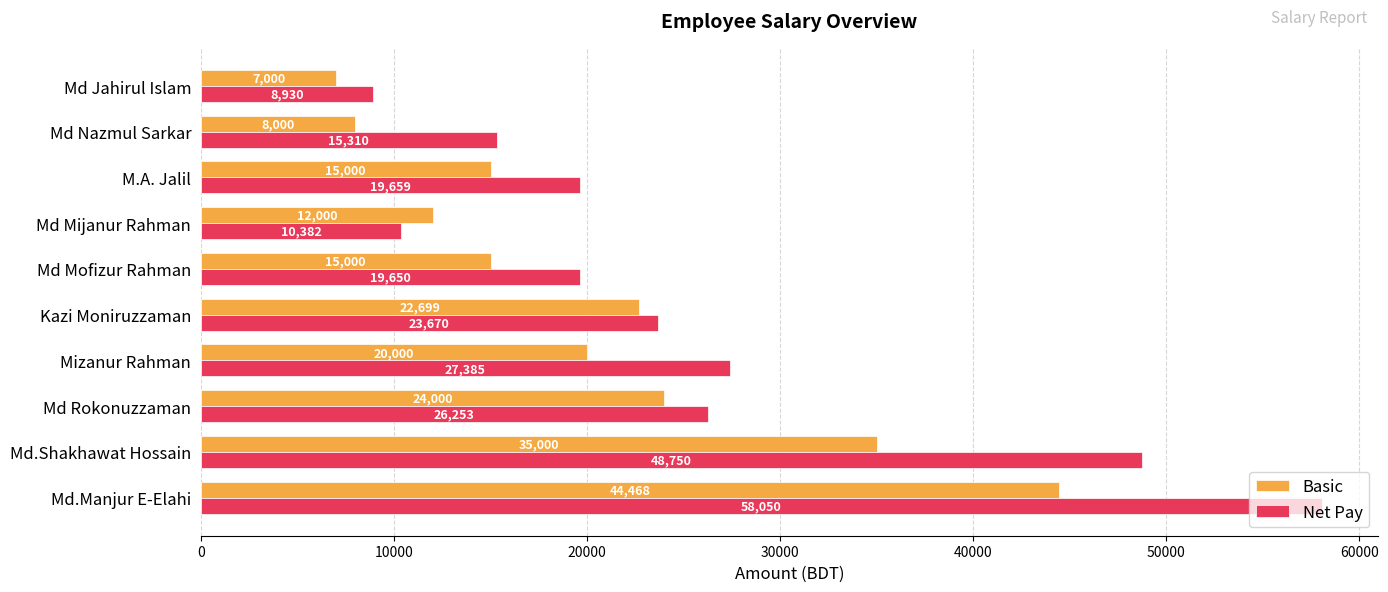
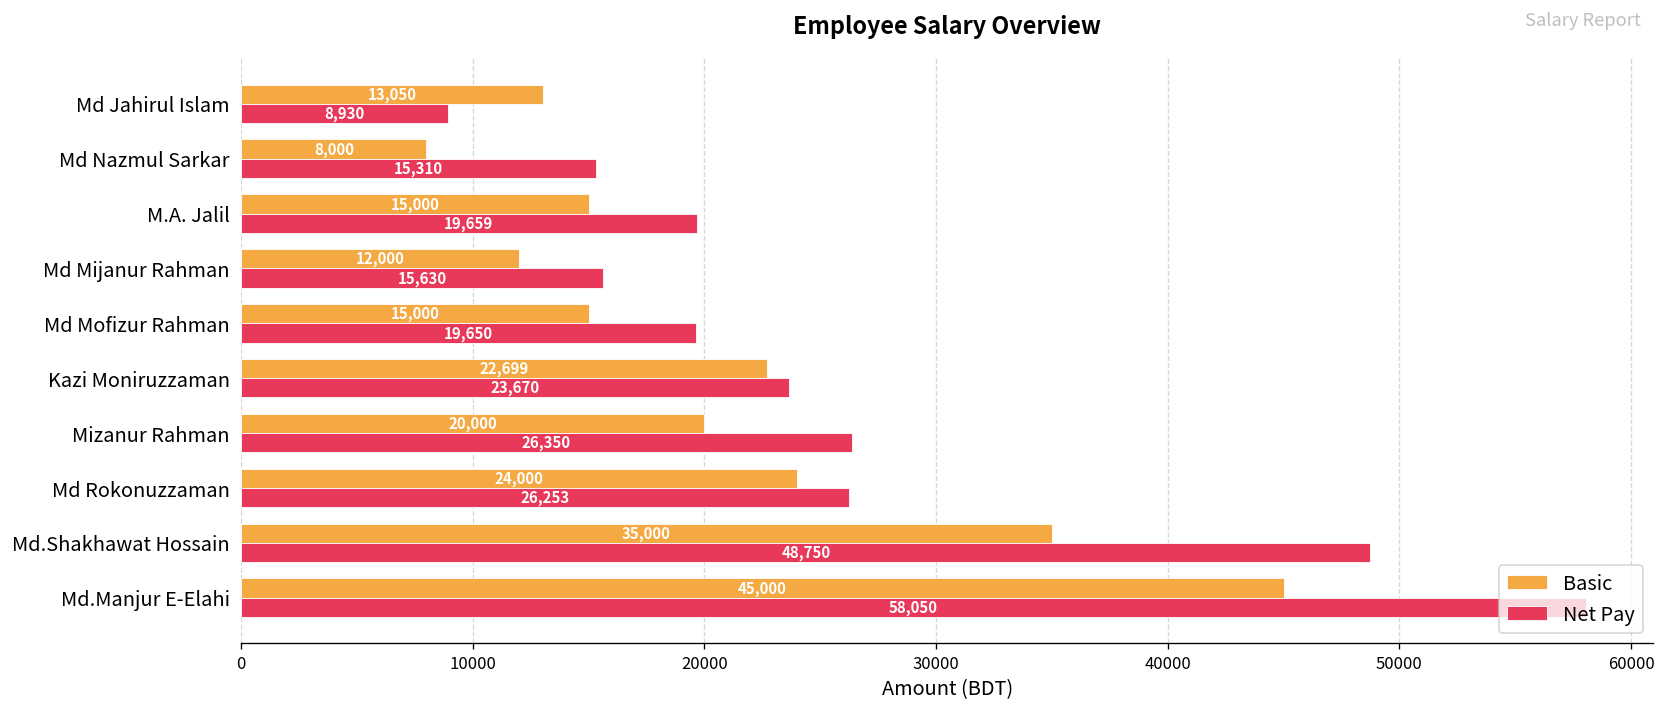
  {
    "Basic": {
-     "Md Jahirul Islam": "7,000",
+     "Md Jahirul Islam": "13,050",
      "Md Nazmul Sarkar": "8,000",
      "M.A. Jalil": "15,000",
      "Md Mijanur Rahman": "12,000",
      "Md Mofizur Rahman": "15,000",
      "Kazi Moniruzzaman": "22,699",
      "Mizanur Rahman": "20,000",
      "Md Rokonuzzaman": "24,000",
      "Md.Shakhawat Hossain": "35,000",
-     "Md.Manjur E-Elahi": "44,468"
+     "Md.Manjur E-Elahi": "45,000"
    },
    "Net Pay": {
      "Md Jahirul Islam": "8,930",
      "Md Nazmul Sarkar": "15,310",
      "M.A. Jalil": "19,659",
-     "Md Mijanur Rahman": "10,382",
+     "Md Mijanur Rahman": "15,630",
      "Md Mofizur Rahman": "19,650",
      "Kazi Moniruzzaman": "23,670",
-     "Mizanur Rahman": "27,385",
+     "Mizanur Rahman": "26,350",
      "Md Rokonuzzaman": "26,253",
      "Md.Shakhawat Hossain": "48,750"
    }
  }
